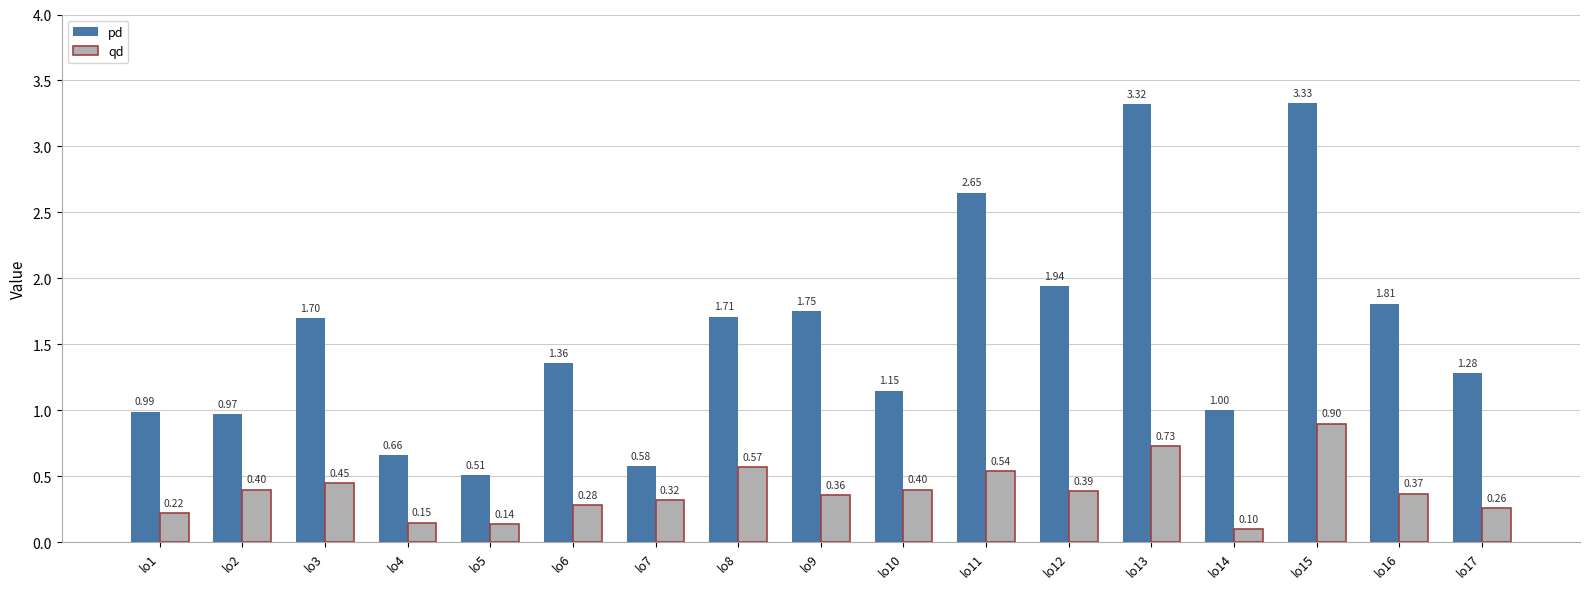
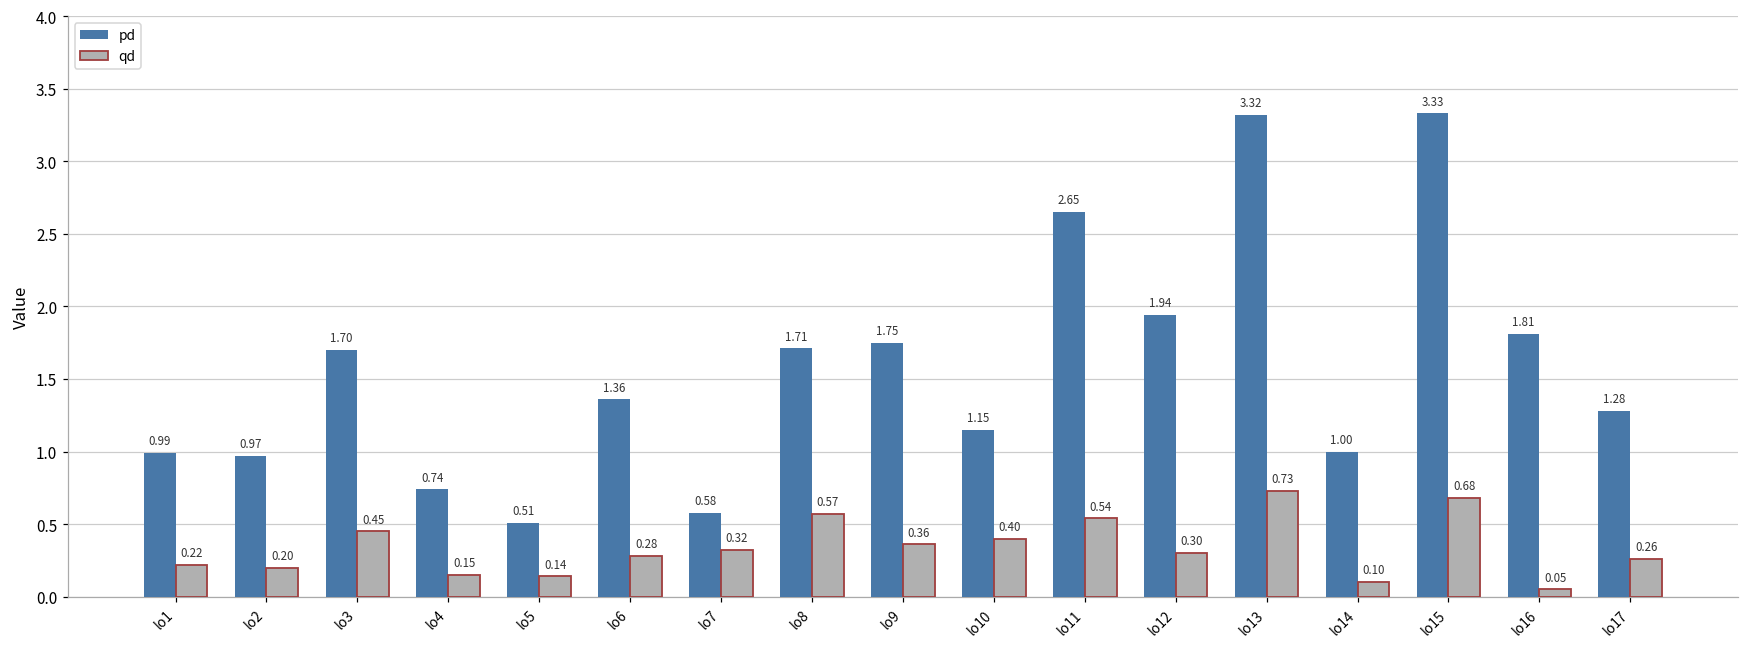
  {
    "pd": {
      "lo1": 0.99,
      "lo2": 0.97,
      "lo3": 1.70,
-     "lo4": 0.66,
+     "lo4": 0.74,
      "lo5": 0.51,
      "lo6": 1.36,
      "lo7": 0.58,
      "lo8": 1.71,
      "lo9": 1.75,
      "lo10": 1.15,
      "lo11": 2.65,
      "lo12": 1.94,
      "lo13": 3.32,
      "lo14": 1.00,
      "lo15": 3.33,
      "lo16": 1.81,
      "lo17": 1.28
    },
    "qd": {
      "lo1": 0.22,
-     "lo2": 0.40,
+     "lo2": 0.20,
      "lo3": 0.45,
      "lo4": 0.15,
      "lo5": 0.14,
      "lo6": 0.28,
      "lo7": 0.32,
      "lo8": 0.57,
      "lo9": 0.36,
      "lo10": 0.40,
      "lo11": 0.54,
-     "lo12": 0.39,
+     "lo12": 0.30,
      "lo13": 0.73,
      "lo14": 0.10,
-     "lo15": 0.90,
-     "lo16": 0.37,
+     "lo15": 0.68,
+     "lo16": 0.05,
      "lo17": 0.26
    }
  }
